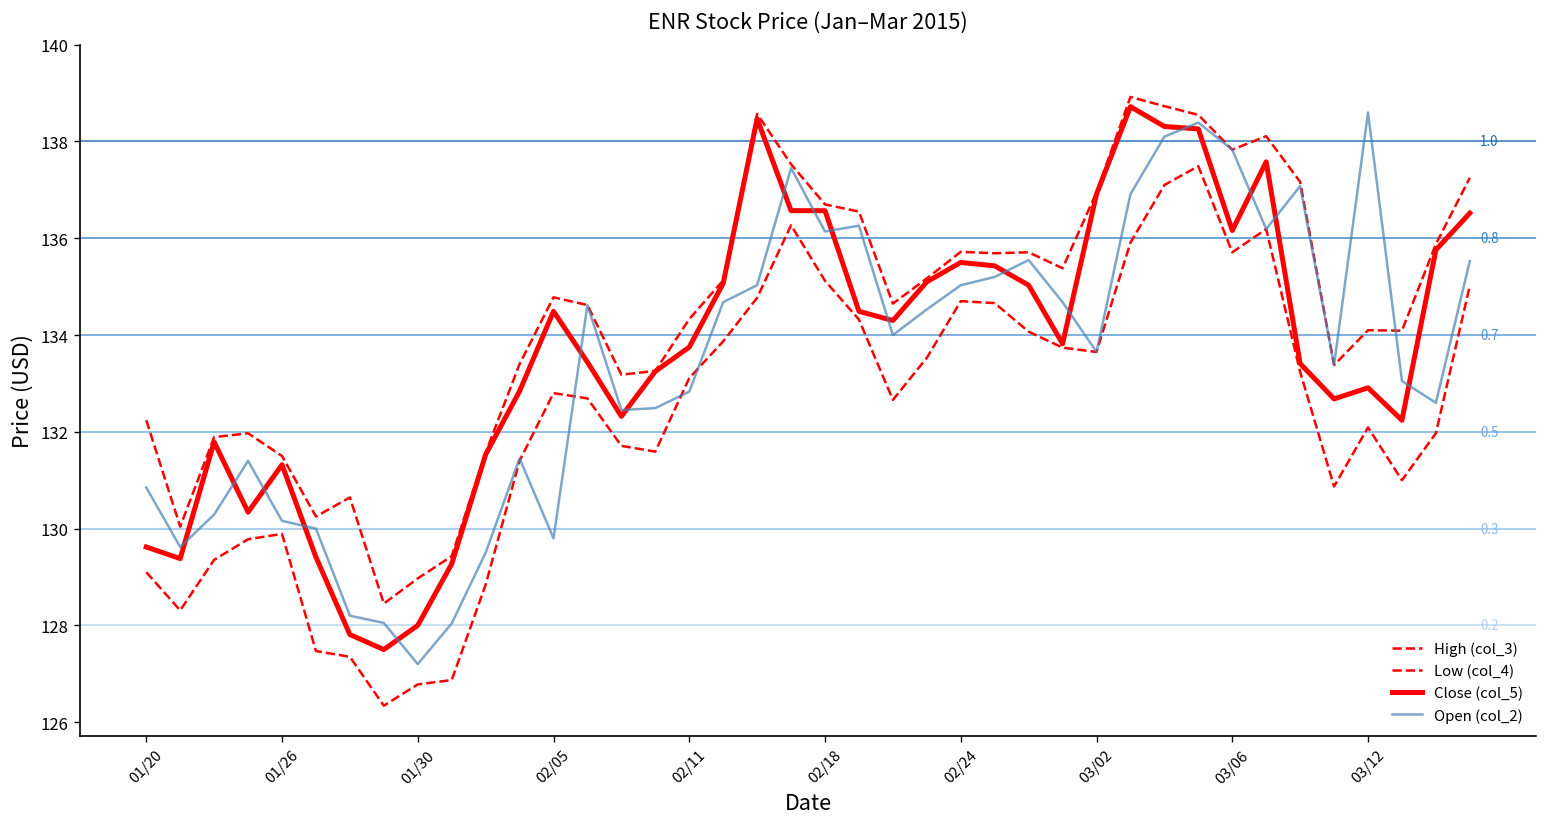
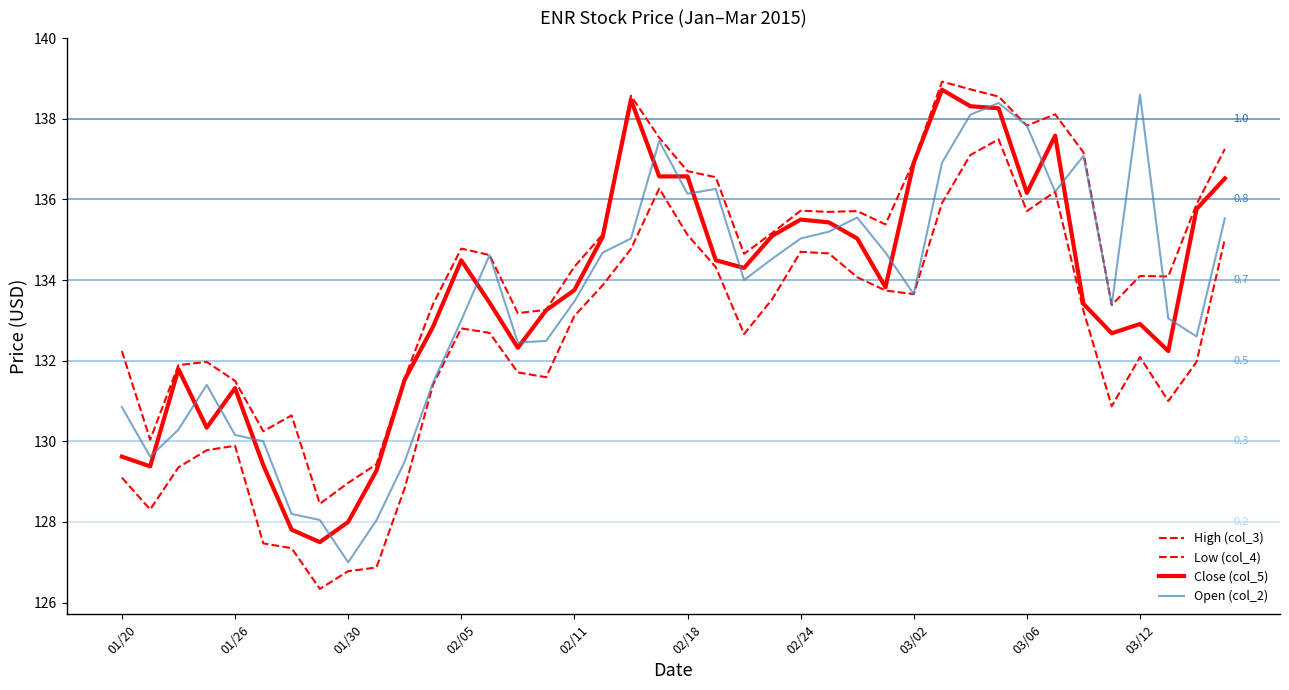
  {
    "Open (col_2)": {
      "01/20": 130.9,
      "01/26": 130.2,
-     "01/30": 127.2,
-     "02/05": 129.8,
-     "02/11": 132.8,
+     "01/30": 127.0,
+     "02/05": 133.0,
+     "02/11": 133.5,
      "02/18": 136.1,
      "02/24": 135.0,
      "03/12": 138.6
    }
  }
